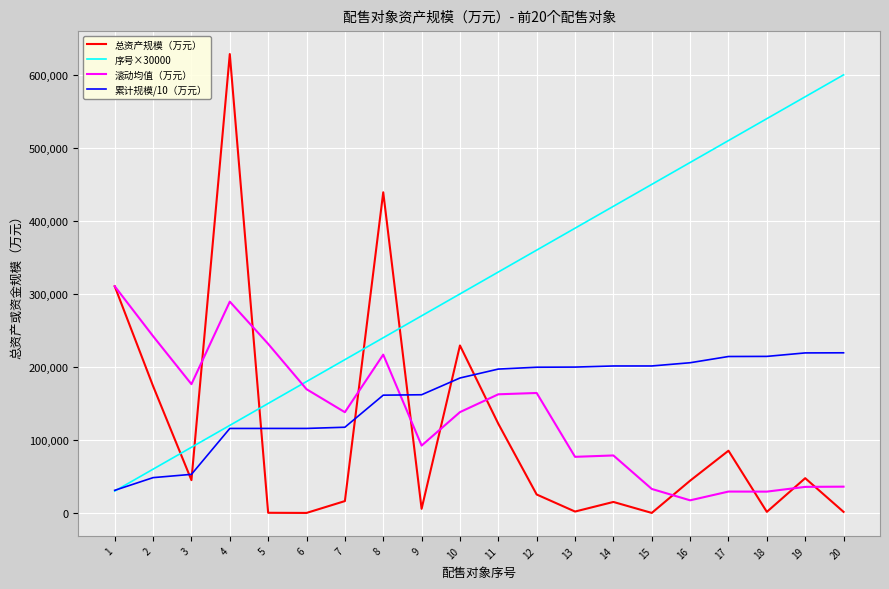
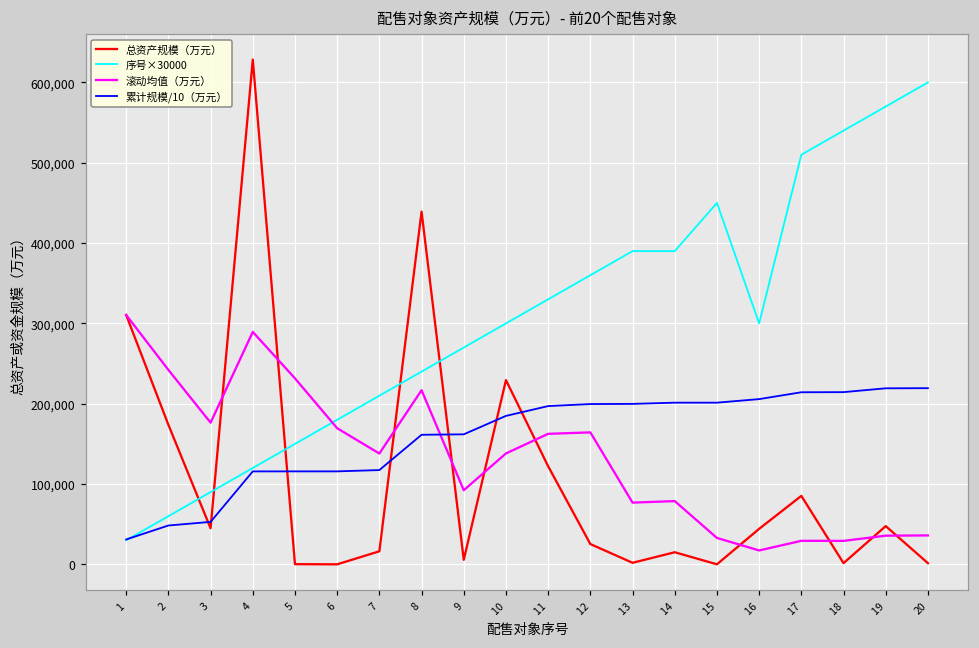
  {
    "总资产规模（万元）": {
      "2": "170,000",
      "3": "40,000",
      "4": "630,000",
      "5": "0",
      "6": "0",
      "7": "20,000",
      "8": "440,000",
      "9": "10,000",
      "10": "230,000",
      "11": "120,000",
      "12": "30,000",
      "13": "0",
      "14": "20,000",
      "15": "0",
      "16": "40,000",
      "17": "90,000",
      "18": "0",
      "19": "50,000",
      "20": "0"
    },
    "序号×30000": {
      "2": "60,000",
      "3": "90,000",
      "4": "120,000",
      "5": "150,000",
      "6": "180,000",
      "7": "210,000",
      "8": "240,000",
      "9": "270,000",
      "10": "300,000",
      "11": "330,000",
      "12": "360,000",
      "13": "390,000",
-     "14": "420,000",
+     "14": "390,000",
      "15": "450,000",
-     "16": "480,000",
+     "16": "300,000",
      "17": "510,000",
      "18": "540,000",
      "19": "570,000",
      "20": "600,000"
    },
    "滚动均值（万元）": {
      "2": "240,000",
      "3": "180,000",
      "4": "290,000",
      "5": "230,000",
      "6": "170,000",
      "7": "140,000",
      "8": "220,000",
      "9": "90,000",
      "10": "140,000",
      "11": "160,000",
      "12": "160,000",
      "13": "80,000",
      "14": "80,000",
      "15": "30,000",
      "16": "20,000",
      "17": "30,000",
      "18": "30,000",
      "19": "40,000",
      "20": "40,000"
    },
    "累计规模/10（万元）": {
      "2": "50,000",
      "3": "50,000",
      "4": "120,000",
      "5": "120,000",
      "6": "120,000",
      "7": "120,000",
      "8": "160,000",
      "9": "160,000",
      "10": "180,000",
      "11": "200,000",
      "12": "200,000",
      "13": "200,000",
      "14": "200,000",
      "15": "200,000",
      "16": "210,000",
      "17": "210,000",
      "18": "210,000",
      "19": "220,000",
      "20": "220,000"
    }
  }
